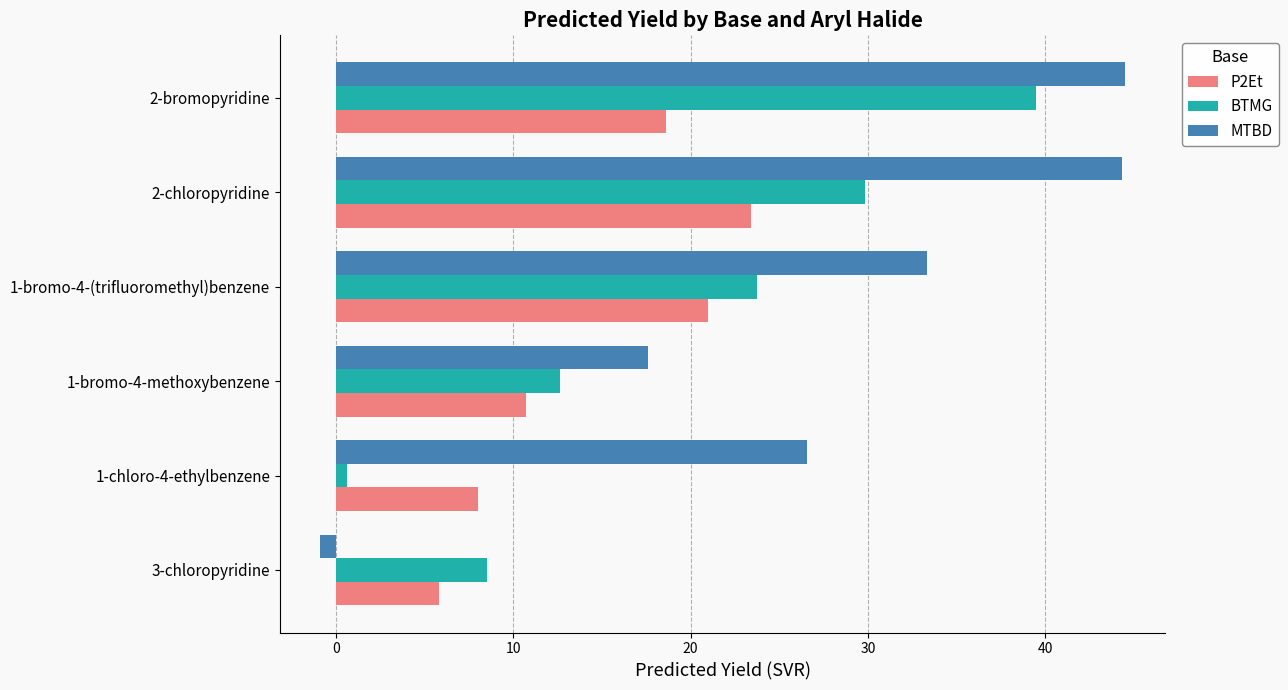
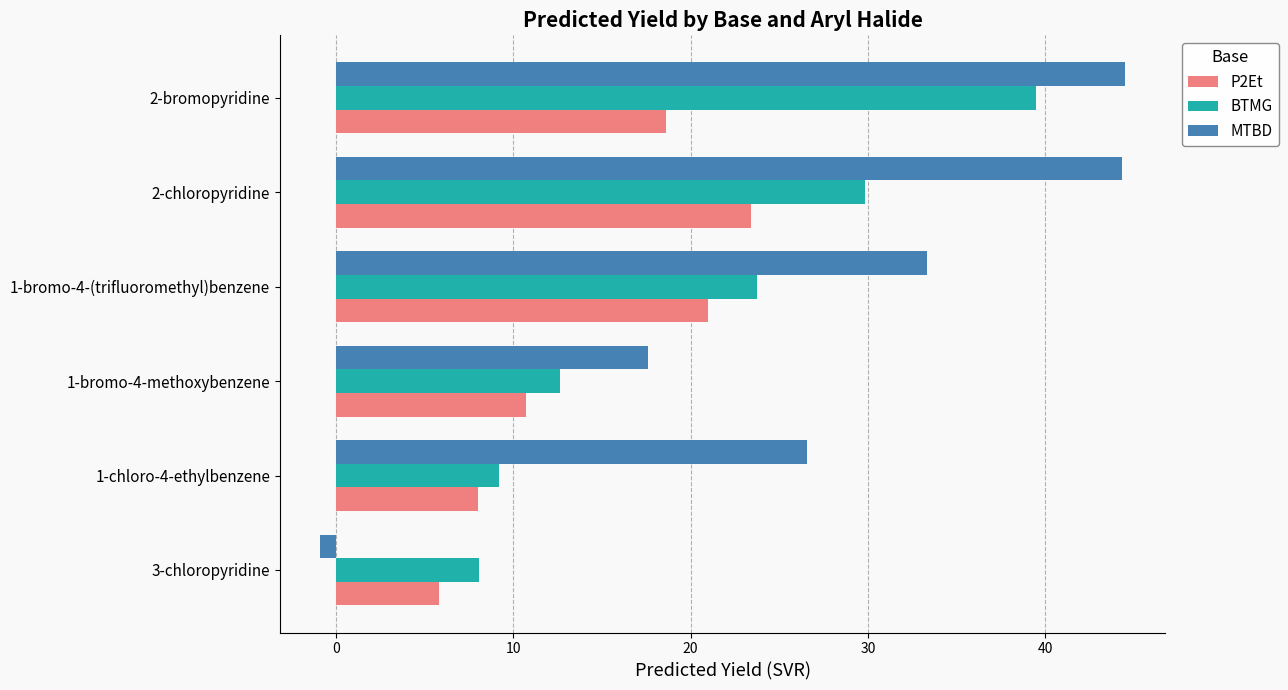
  {
    "P2Et": {
      "2-bromopyridine": 18.6,
      "2-chloropyridine": 23.4,
      "1-bromo-4-(trifluoromethyl)benzene": 21.0,
      "1-bromo-4-methoxybenzene": 10.7,
      "1-chloro-4-ethylbenzene": 8.0,
      "3-chloropyridine": 5.8
    },
    "BTMG": {
      "2-bromopyridine": 39.5,
      "2-chloropyridine": 29.8,
      "1-bromo-4-(trifluoromethyl)benzene": 23.7,
      "1-bromo-4-methoxybenzene": 12.6,
-     "1-chloro-4-ethylbenzene": 0.7,
-     "3-chloropyridine": 8.6
+     "1-chloro-4-ethylbenzene": 9.2,
+     "3-chloropyridine": 8.1
    },
    "MTBD": {
      "2-bromopyridine": 44.5,
      "2-chloropyridine": 44.3,
      "1-bromo-4-(trifluoromethyl)benzene": 33.4,
      "1-bromo-4-methoxybenzene": 17.6,
      "1-chloro-4-ethylbenzene": 26.6,
      "3-chloropyridine": -0.9
    }
  }
